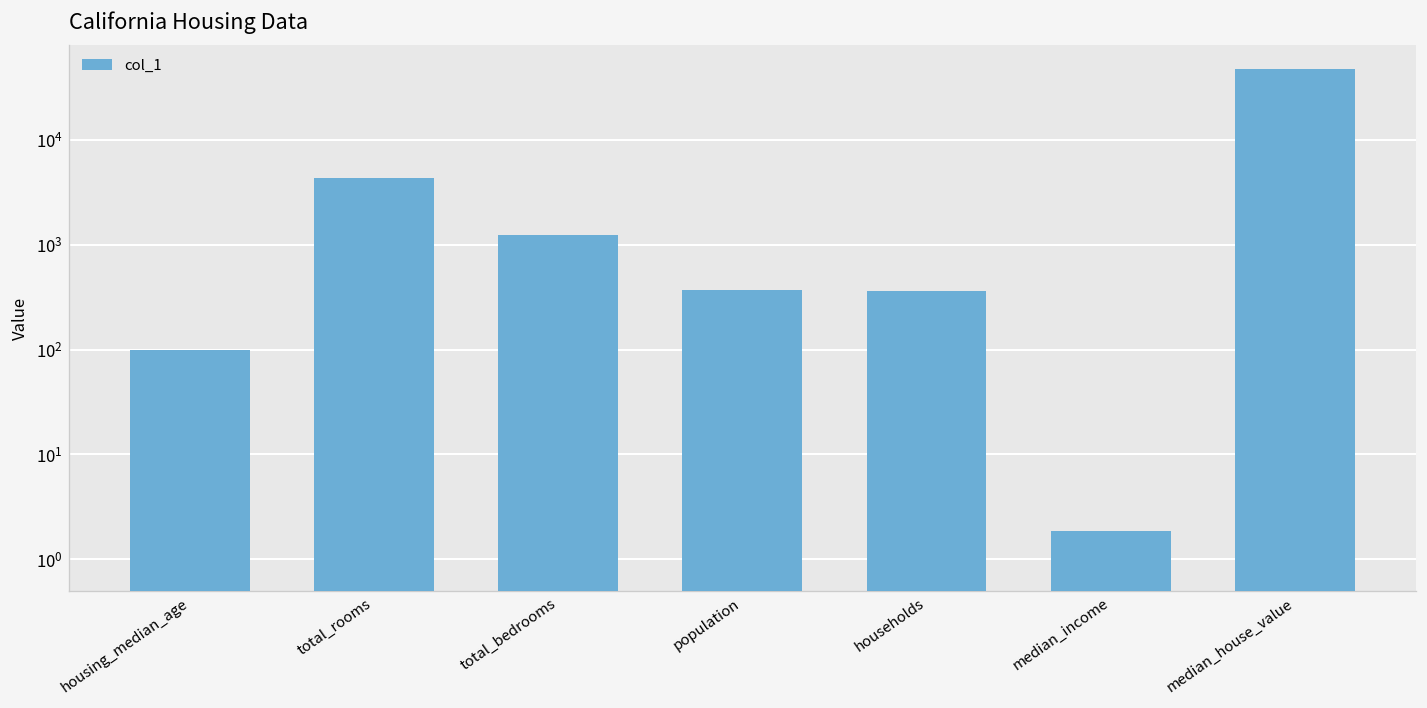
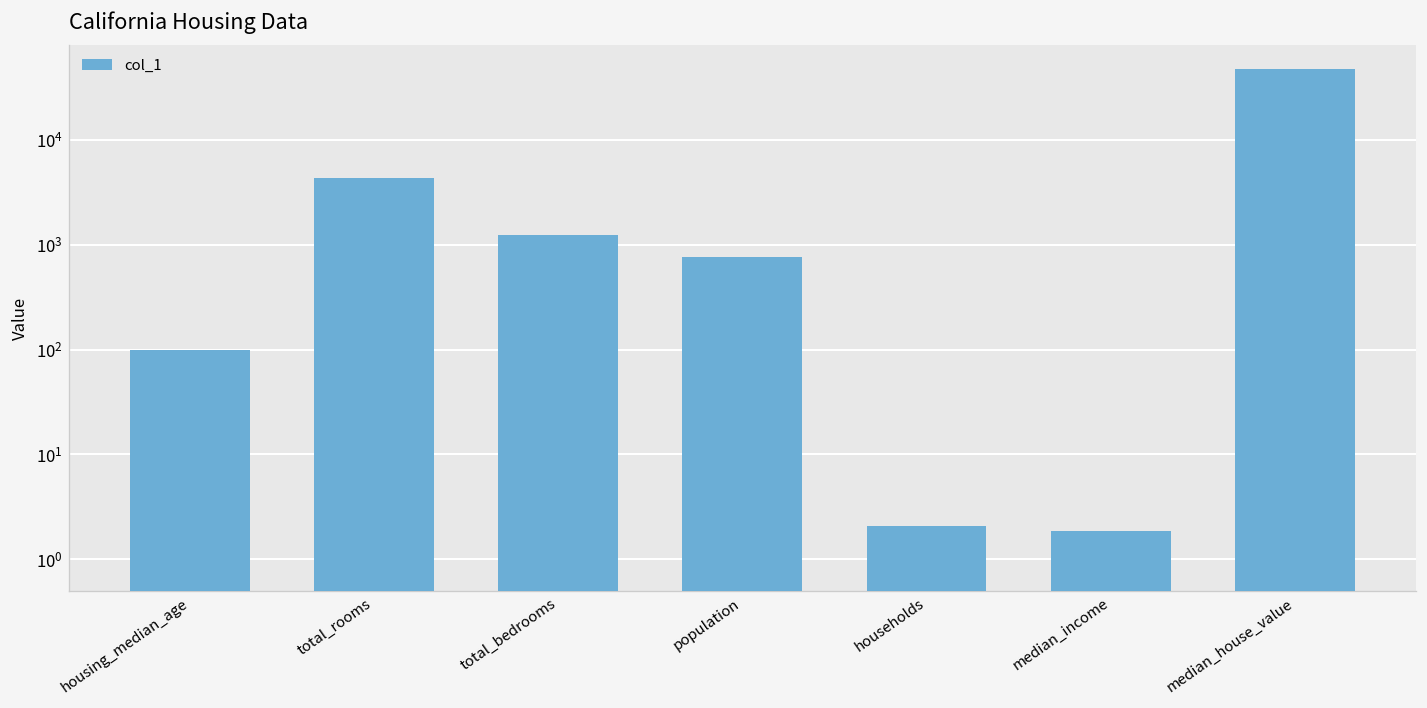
  {
    "housing_median_age": 100,
    "total_rooms": 4000,
    "total_bedrooms": 1200,
-   "population": 370,
-   "households": 360,
+   "population": 800,
+   "households": 2.1,
    "median_income": 1.9,
    "median_house_value": 50000
  }
